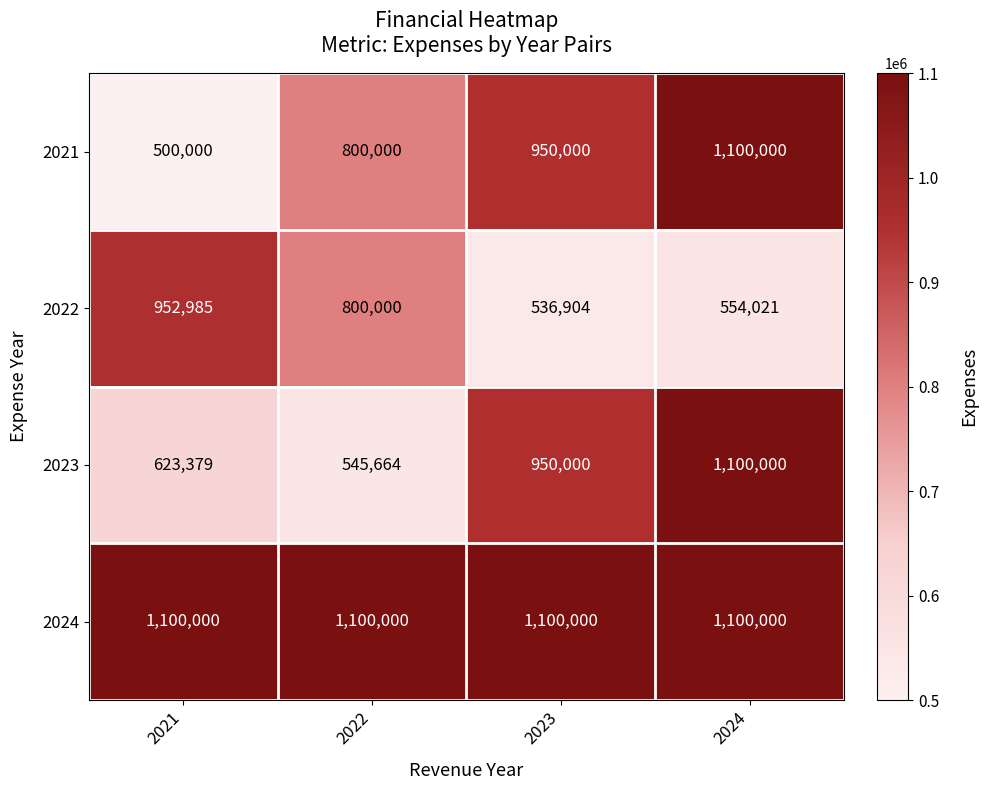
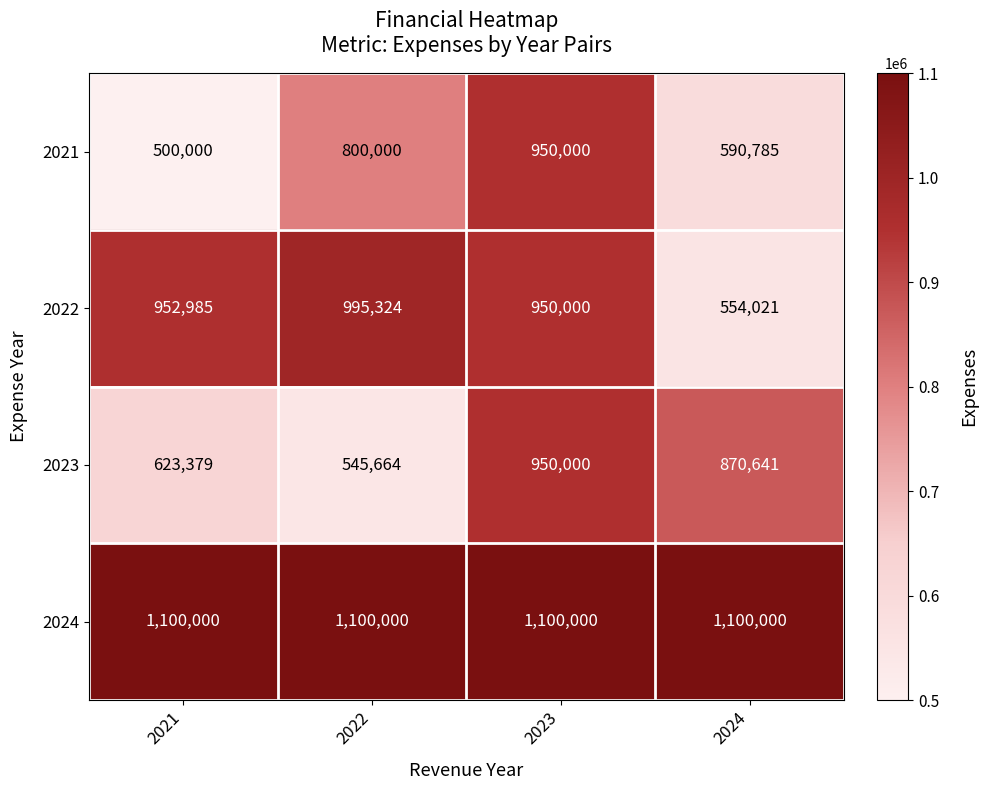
  {
    "2021": {
      "2021": "500,000",
      "2022": "800,000",
      "2023": "950,000",
-     "2024": "1,100,000"
+     "2024": "590,785"
    },
    "2022": {
      "2021": "952,985",
-     "2022": "800,000",
-     "2023": "536,904",
+     "2022": "995,324",
+     "2023": "950,000",
      "2024": "554,021"
    },
    "2023": {
      "2021": "623,379",
      "2022": "545,664",
      "2023": "950,000",
-     "2024": "1,100,000"
+     "2024": "870,641"
    },
    "2024": {
      "2021": "1,100,000",
      "2022": "1,100,000",
      "2023": "1,100,000",
      "2024": "1,100,000"
    }
  }
